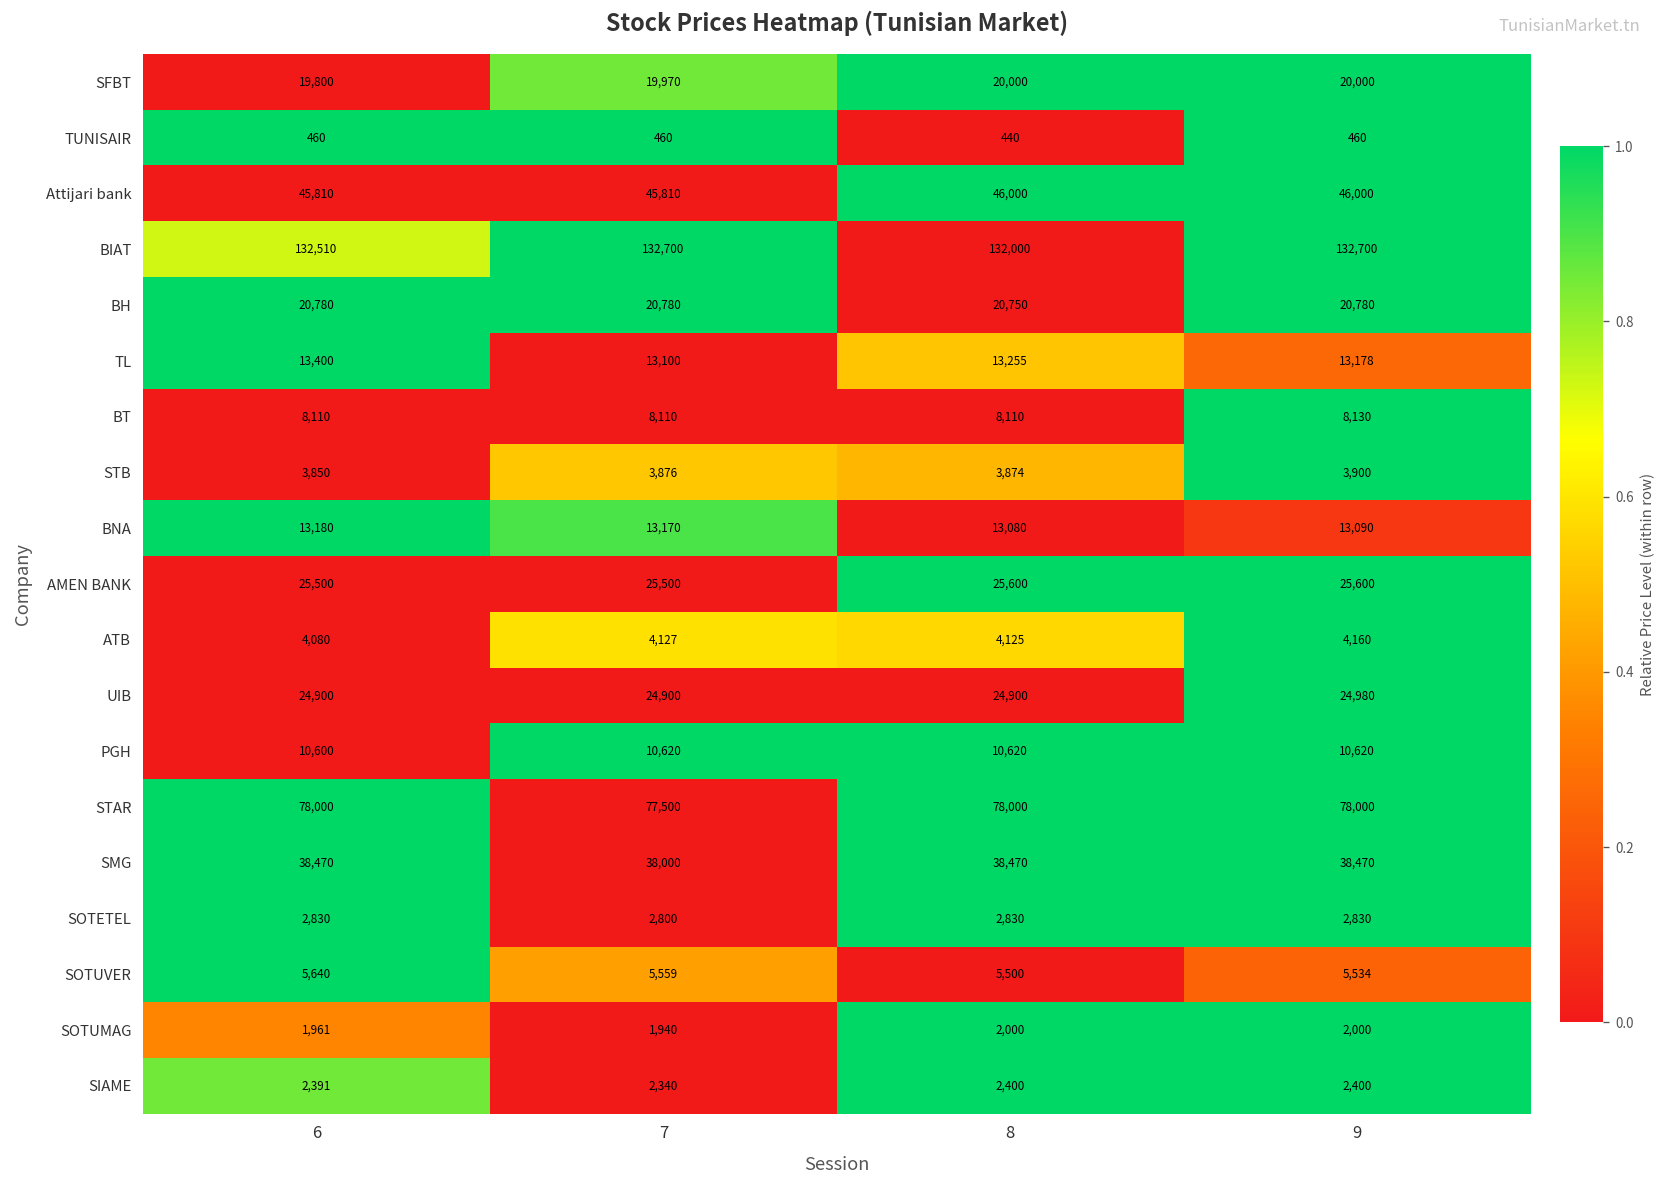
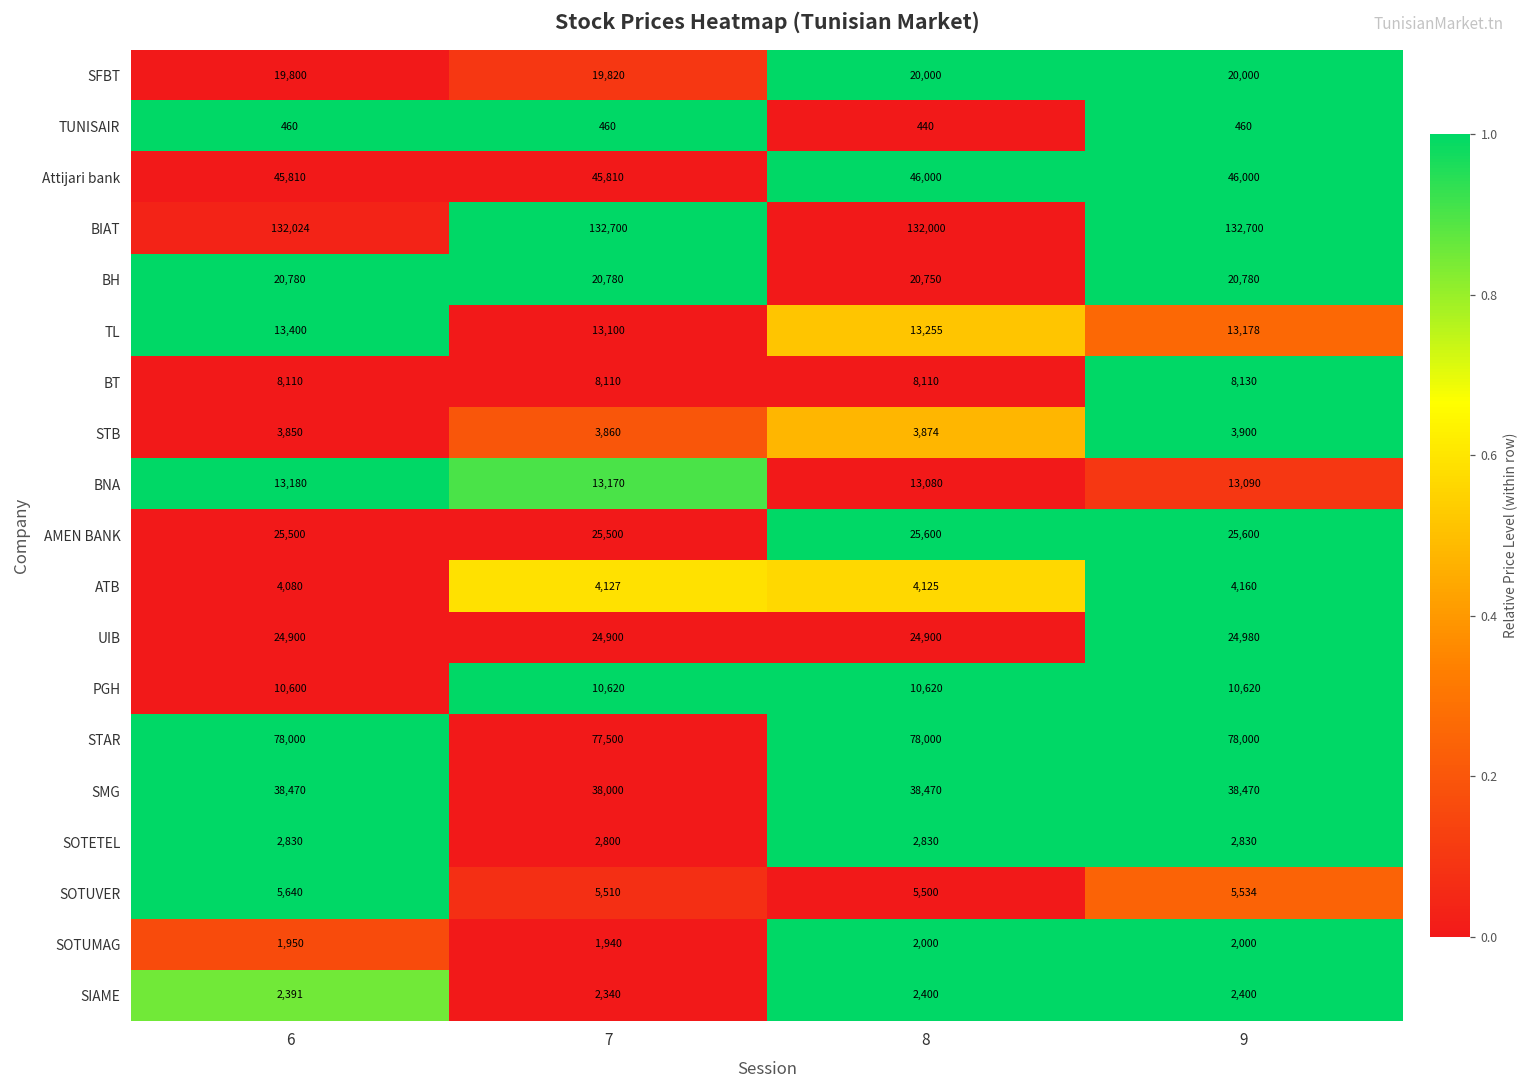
  {
    "SFBT": {
      "6": "19,800",
-     "7": "19,970",
+     "7": "19,820",
      "8": "20,000",
      "9": "20,000"
    },
    "TUNISAIR": {
      "6": "460",
      "7": "460",
      "8": "440",
      "9": "460"
    },
    "Attijari bank": {
      "6": "45,810",
      "7": "45,810",
      "8": "46,000",
      "9": "46,000"
    },
    "BIAT": {
-     "6": "132,510",
+     "6": "132,024",
      "7": "132,700",
      "8": "132,000",
      "9": "132,700"
    },
    "BH": {
      "6": "20,780",
      "7": "20,780",
      "8": "20,750",
      "9": "20,780"
    },
    "TL": {
      "6": "13,400",
      "7": "13,100",
      "8": "13,255",
      "9": "13,178"
    },
    "BT": {
      "6": "8,110",
      "7": "8,110",
      "8": "8,110",
      "9": "8,130"
    },
    "STB": {
      "6": "3,850",
-     "7": "3,876",
+     "7": "3,860",
      "8": "3,874",
      "9": "3,900"
    },
    "BNA": {
      "6": "13,180",
      "7": "13,170",
      "8": "13,080",
      "9": "13,090"
    },
    "AMEN BANK": {
      "6": "25,500",
      "7": "25,500",
      "8": "25,600",
      "9": "25,600"
    },
    "ATB": {
      "6": "4,080",
      "7": "4,127",
      "8": "4,125",
      "9": "4,160"
    },
    "UIB": {
      "6": "24,900",
      "7": "24,900",
      "8": "24,900",
      "9": "24,980"
    },
    "PGH": {
      "6": "10,600",
      "7": "10,620",
      "8": "10,620",
      "9": "10,620"
    },
    "STAR": {
      "6": "78,000",
      "7": "77,500",
      "8": "78,000",
      "9": "78,000"
    },
    "SMG": {
      "6": "38,470",
      "7": "38,000",
      "8": "38,470",
      "9": "38,470"
    },
    "SOTETEL": {
      "6": "2,830",
      "7": "2,800",
      "8": "2,830",
      "9": "2,830"
    },
    "SOTUVER": {
      "6": "5,640",
-     "7": "5,559",
+     "7": "5,510",
      "8": "5,500",
      "9": "5,534"
    },
    "SOTUMAG": {
-     "6": "1,961",
+     "6": "1,950",
      "7": "1,940",
      "8": "2,000",
      "9": "2,000"
    },
    "SIAME": {
      "6": "2,391",
      "7": "2,340",
      "8": "2,400",
      "9": "2,400"
    }
  }
